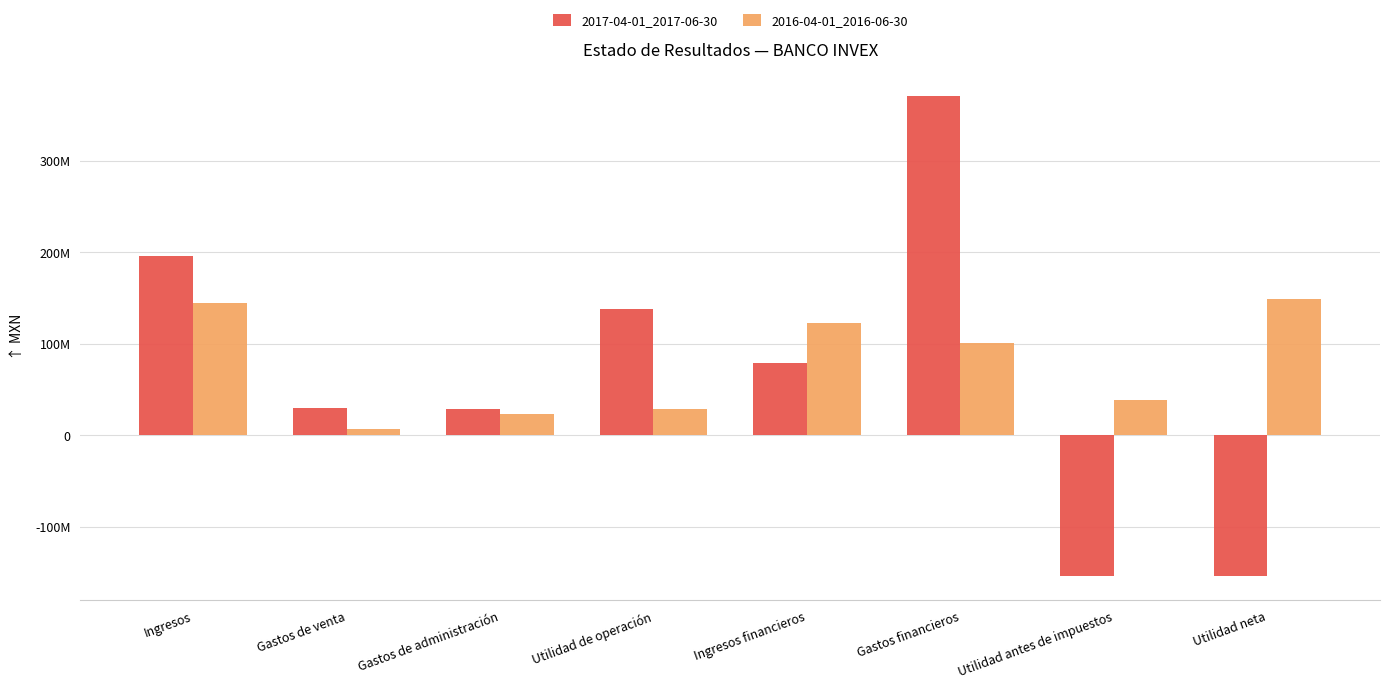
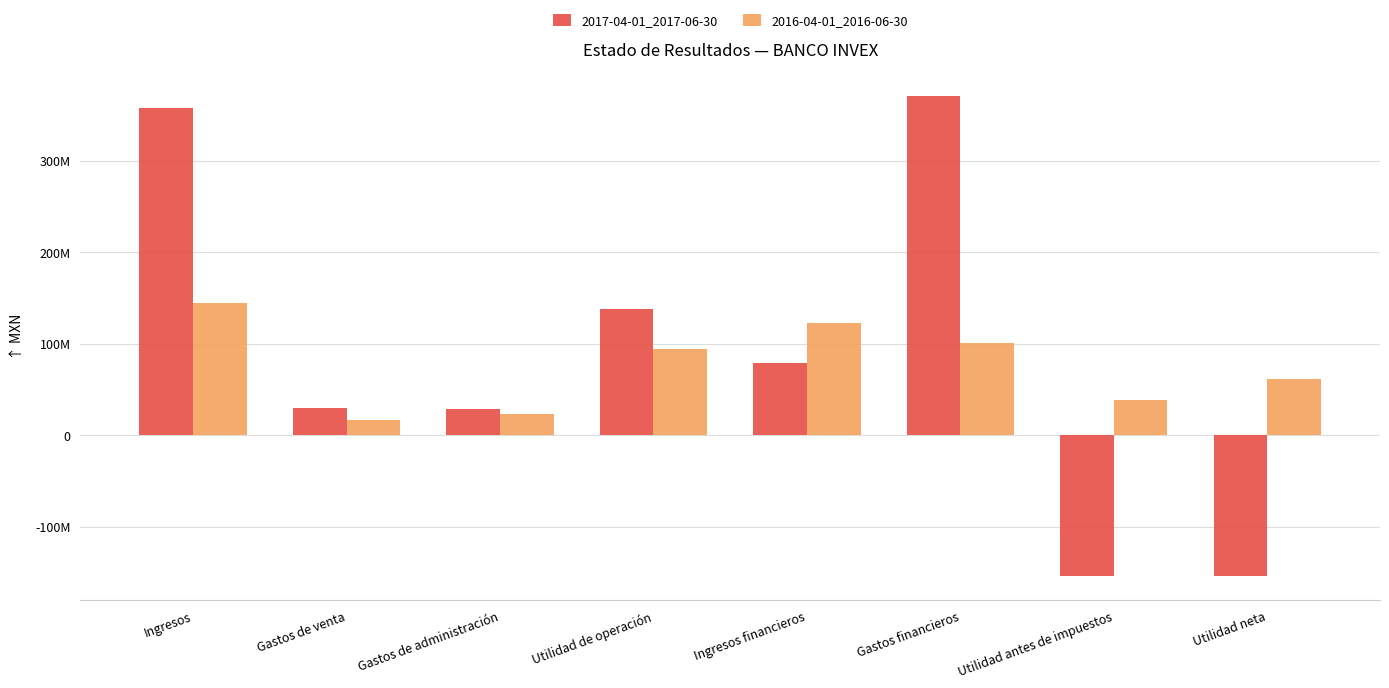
  {
    "2017-04-01_2017-06-30": {
-     "Ingresos": 200000000,
+     "Ingresos": 360000000,
      "Gastos de venta": 30000000,
      "Gastos de administración": 30000000,
      "Utilidad de operación": 140000000,
      "Ingresos financieros": 80000000,
      "Gastos financieros": 370000000,
      "Utilidad antes de impuestos": -150000000,
      "Utilidad neta": -150000000
    },
    "2016-04-01_2016-06-30": {
      "Ingresos": 140000000,
-     "Gastos de venta": 10000000,
+     "Gastos de venta": 20000000,
      "Gastos de administración": 20000000,
-     "Utilidad de operación": 30000000,
+     "Utilidad de operación": 90000000,
      "Ingresos financieros": 120000000,
      "Gastos financieros": 100000000,
      "Utilidad antes de impuestos": 40000000,
-     "Utilidad neta": 150000000
+     "Utilidad neta": 60000000
    }
  }
